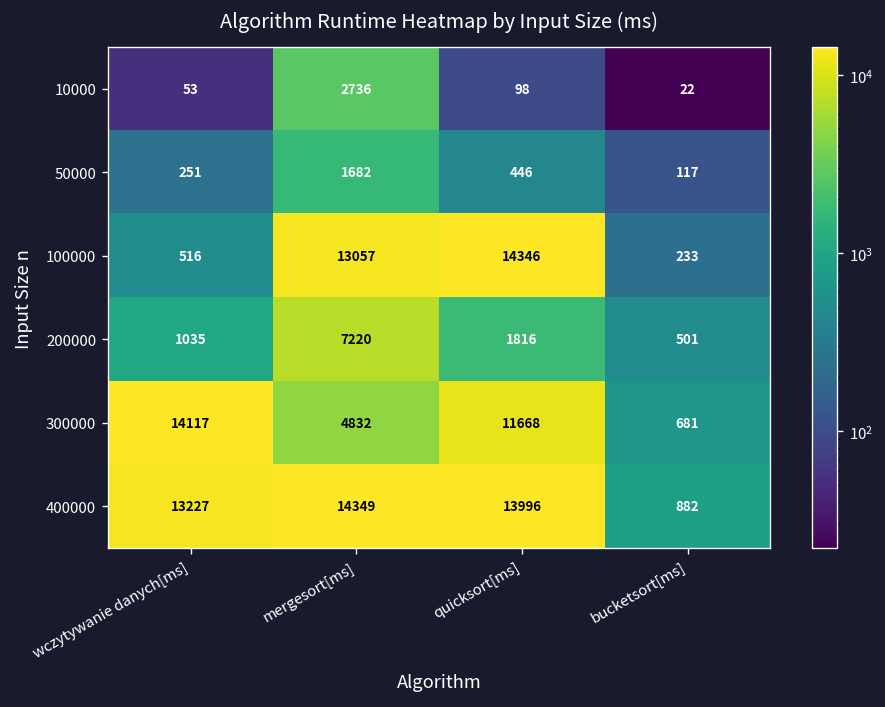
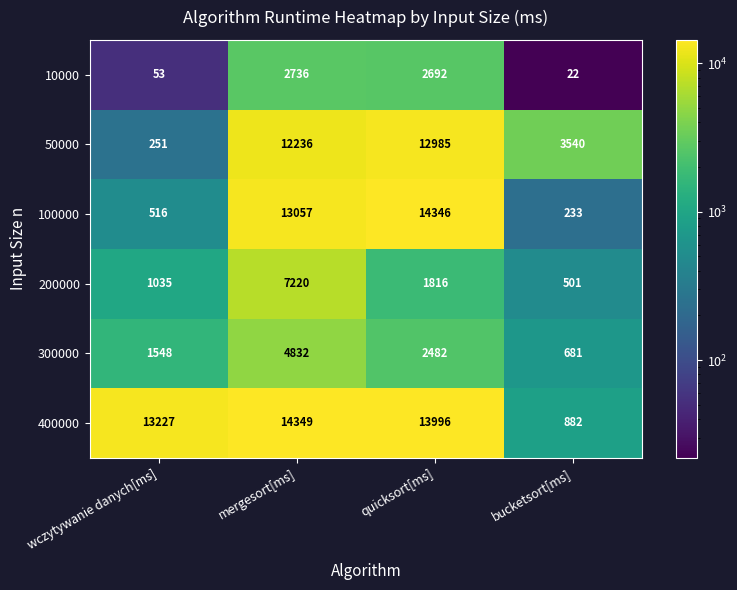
  {
    "10000": {
      "wczytywanie danych[ms]": 53,
      "mergesort[ms]": 2736,
-     "quicksort[ms]": 98,
+     "quicksort[ms]": 2692,
      "bucketsort[ms]": 22
    },
    "50000": {
      "wczytywanie danych[ms]": 251,
-     "mergesort[ms]": 1682,
-     "quicksort[ms]": 446,
-     "bucketsort[ms]": 117
+     "mergesort[ms]": 12236,
+     "quicksort[ms]": 12985,
+     "bucketsort[ms]": 3540
    },
    "100000": {
      "wczytywanie danych[ms]": 516,
      "mergesort[ms]": 13057,
      "quicksort[ms]": 14346,
      "bucketsort[ms]": 233
    },
    "200000": {
      "wczytywanie danych[ms]": 1035,
      "mergesort[ms]": 7220,
      "quicksort[ms]": 1816,
      "bucketsort[ms]": 501
    },
    "300000": {
-     "wczytywanie danych[ms]": 14117,
+     "wczytywanie danych[ms]": 1548,
      "mergesort[ms]": 4832,
-     "quicksort[ms]": 11668,
+     "quicksort[ms]": 2482,
      "bucketsort[ms]": 681
    },
    "400000": {
      "wczytywanie danych[ms]": 13227,
      "mergesort[ms]": 14349,
      "quicksort[ms]": 13996,
      "bucketsort[ms]": 882
    }
  }
